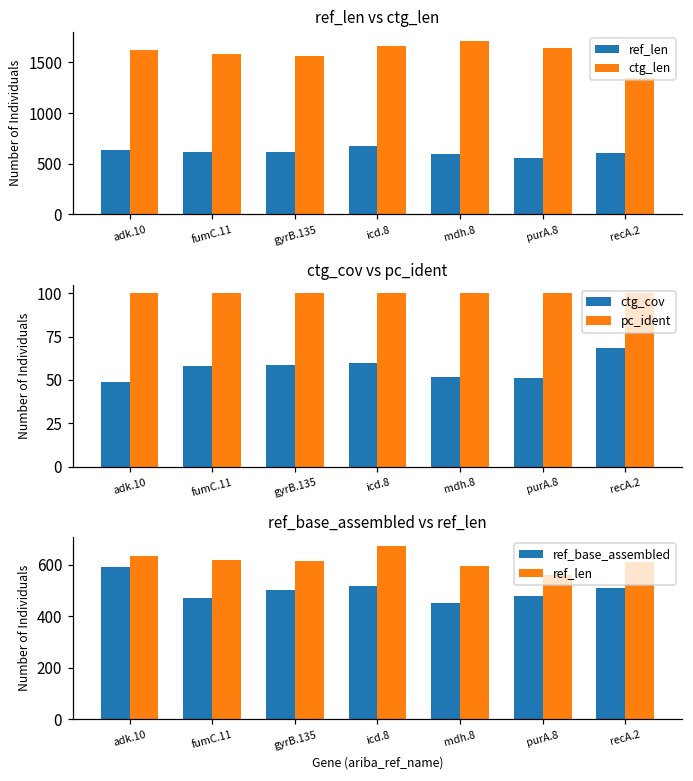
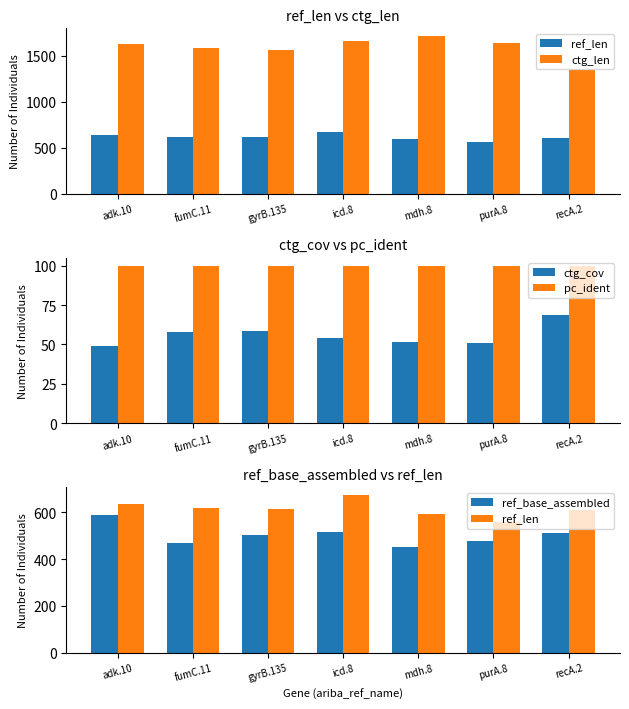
  {
    "ref_len vs ctg_len": {
      "ctg_len": {
        "adk.10": 1600,
        "fumC.11": 1600,
        "gyrB.135": 1600,
        "icd.8": 1700,
        "mdh.8": 1700,
        "purA.8": 1600,
        "recA.2": 1300
      }
    },
    "ctg_cov vs pc_ident": {
      "ctg_cov": {
        "adk.10": 49,
        "fumC.11": 58,
        "gyrB.135": 58,
-       "icd.8": 60,
+       "icd.8": 54,
        "mdh.8": 52,
        "purA.8": 51,
        "recA.2": 69
      },
      "pc_ident": {
        "adk.10": 100,
        "fumC.11": 100,
        "gyrB.135": 100,
        "icd.8": 100,
        "mdh.8": 100,
        "purA.8": 100
      }
    },
    "ref_base_assembled vs ref_len": {
      "ref_base_assembled": {
        "adk.10": 590,
        "fumC.11": 470,
        "gyrB.135": 500,
        "icd.8": 520,
        "mdh.8": 450,
        "purA.8": 480,
        "recA.2": 510
      },
      "ref_len": {
        "adk.10": 640,
        "fumC.11": 620,
        "gyrB.135": 620,
        "icd.8": 670,
        "mdh.8": 590
      }
    }
  }
